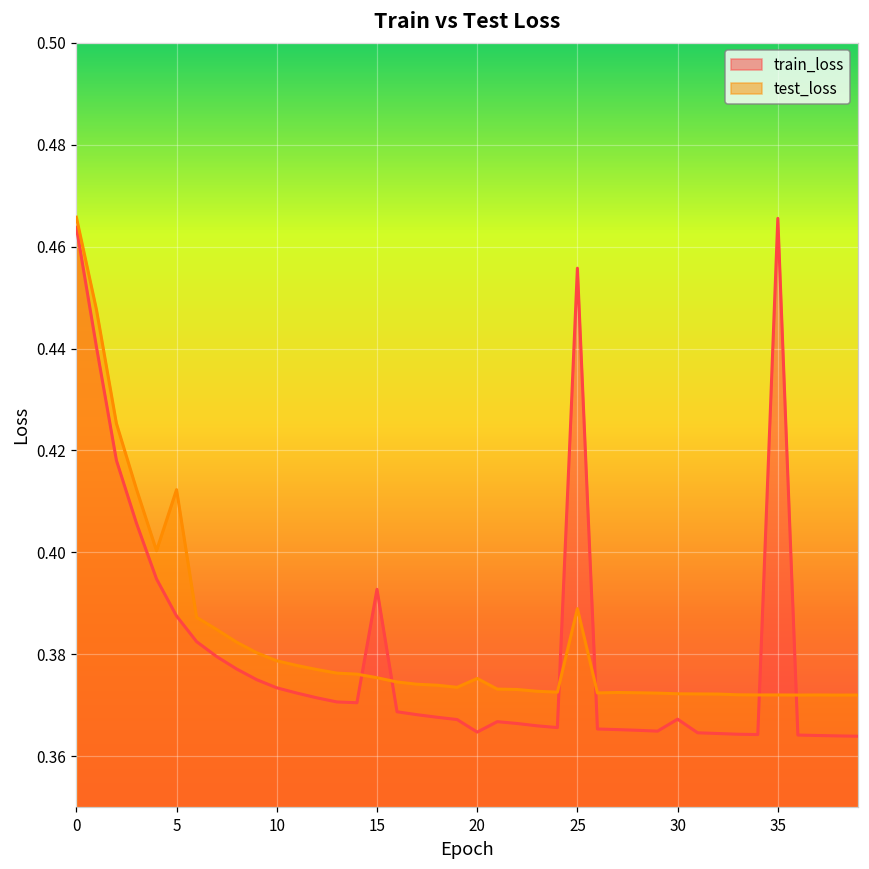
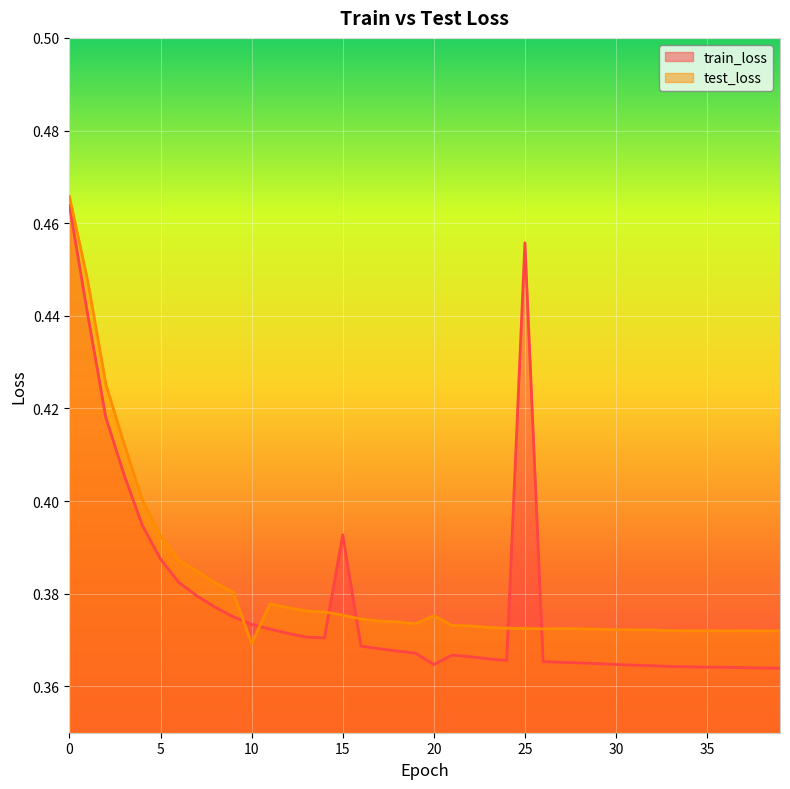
  {
    "train_loss": {
      "0": 0.464,
      "5": 0.387,
      "10": 0.373,
      "15": 0.393,
      "20": 0.365,
      "25": 0.456,
-     "30": 0.367,
-     "35": 0.466
+     "30": 0.365,
+     "35": 0.364
    },
    "test_loss": {
      "0": 0.466,
-     "5": 0.412,
-     "10": 0.379,
+     "5": 0.392,
+     "10": 0.369,
      "15": 0.375,
      "20": 0.375,
-     "25": 0.389,
+     "25": 0.373,
      "30": 0.372,
      "35": 0.372
    }
  }
